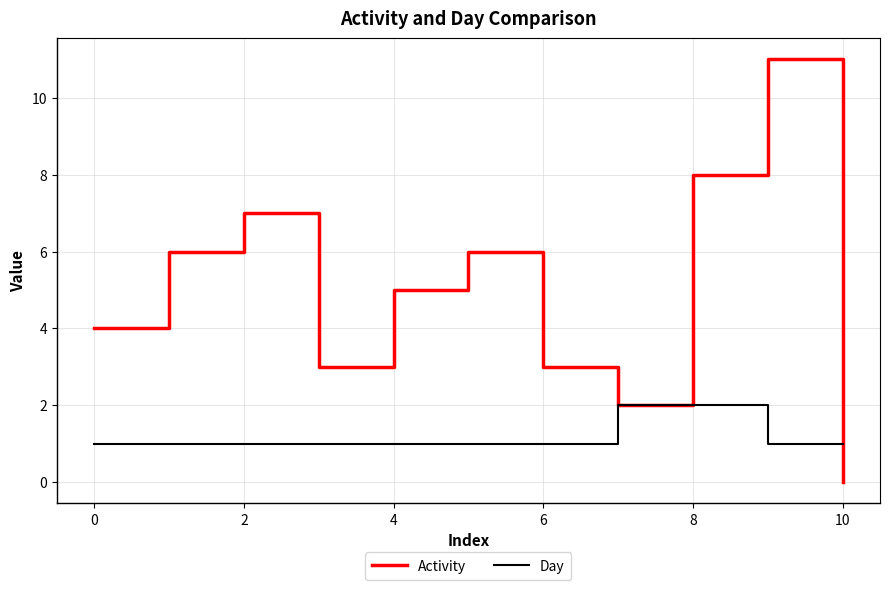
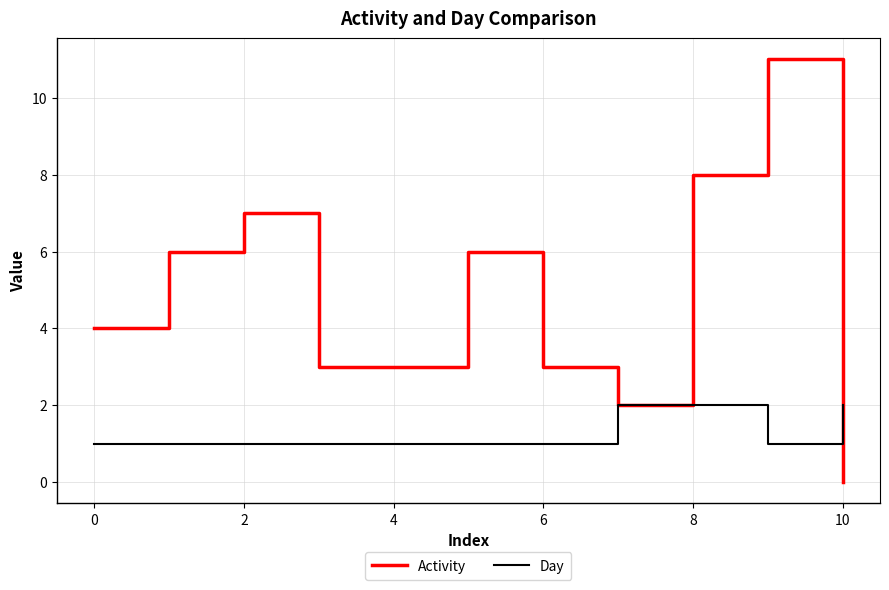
  {
    "Activity": {
      "0": 4,
      "2": 7,
-     "4": 5,
+     "4": 3,
      "6": 3,
      "8": 8,
      "10": 0
    },
    "Day": {
      "0": 1,
      "2": 1,
      "4": 1,
      "6": 1,
      "8": 2,
-     "10": 1
+     "10": 2
    }
  }
